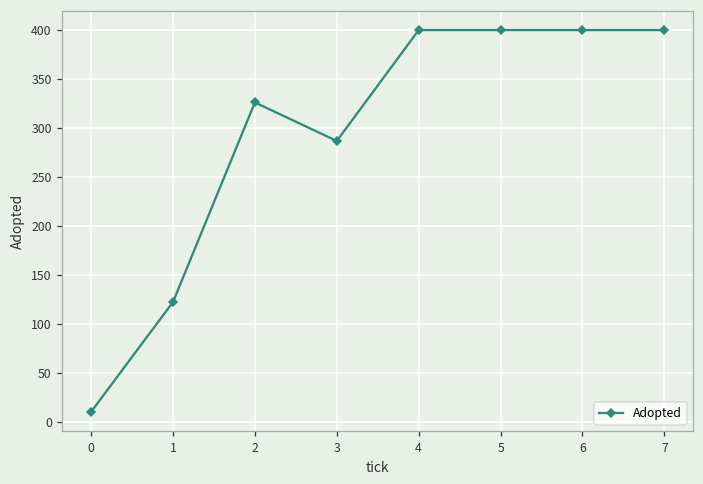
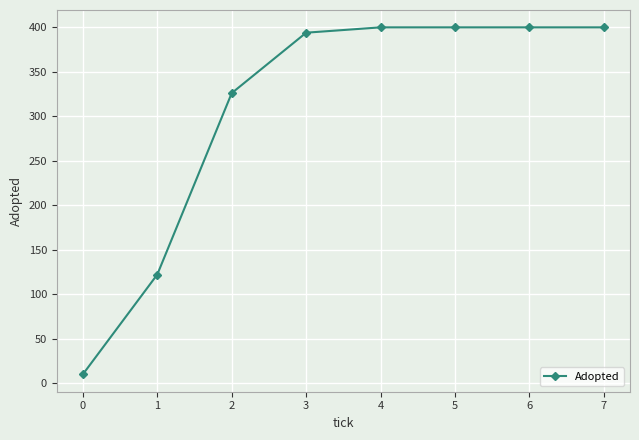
  {
    "0": 10,
    "1": 120,
    "2": 330,
-   "3": 290,
+   "3": 390,
    "4": 400,
    "5": 400,
    "6": 400,
    "7": 400
  }
